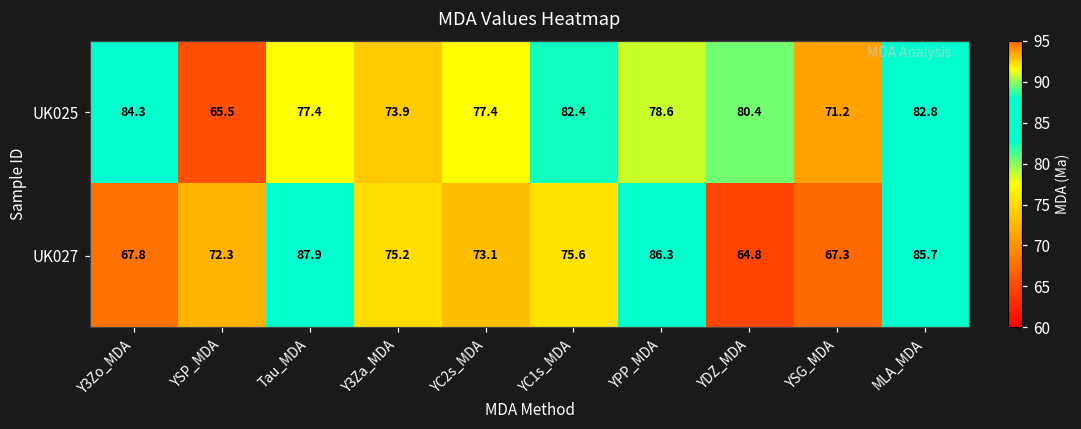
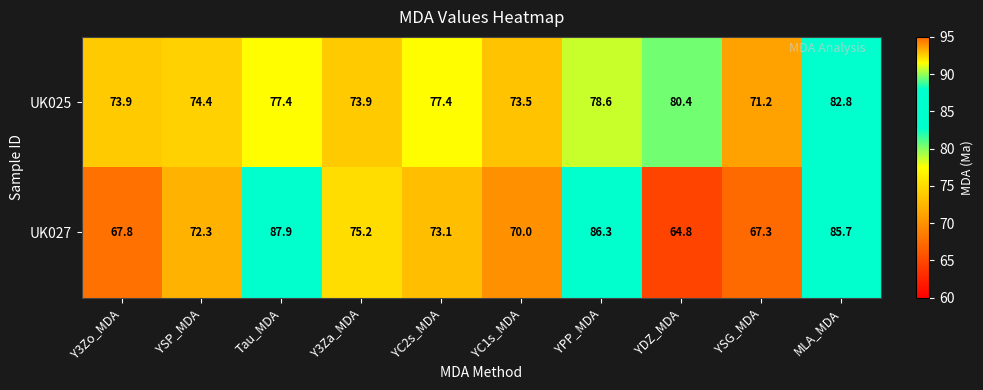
  {
    "UK025": {
-     "Y3Zo_MDA": 84.3,
-     "YSP_MDA": 65.5,
+     "Y3Zo_MDA": 73.9,
+     "YSP_MDA": 74.4,
      "Tau_MDA": 77.4,
      "Y3Za_MDA": 73.9,
      "YC2s_MDA": 77.4,
-     "YC1s_MDA": 82.4,
+     "YC1s_MDA": 73.5,
      "YPP_MDA": 78.6,
      "YDZ_MDA": 80.4,
      "YSG_MDA": 71.2
    },
    "UK027": {
      "Y3Zo_MDA": 67.8,
      "YSP_MDA": 72.3,
      "Tau_MDA": 87.9,
      "Y3Za_MDA": 75.2,
      "YC2s_MDA": 73.1,
-     "YC1s_MDA": 75.6,
+     "YC1s_MDA": 70.0,
      "YPP_MDA": 86.3,
      "YDZ_MDA": 64.8,
      "YSG_MDA": 67.3,
      "MLA_MDA": 85.7
    }
  }
